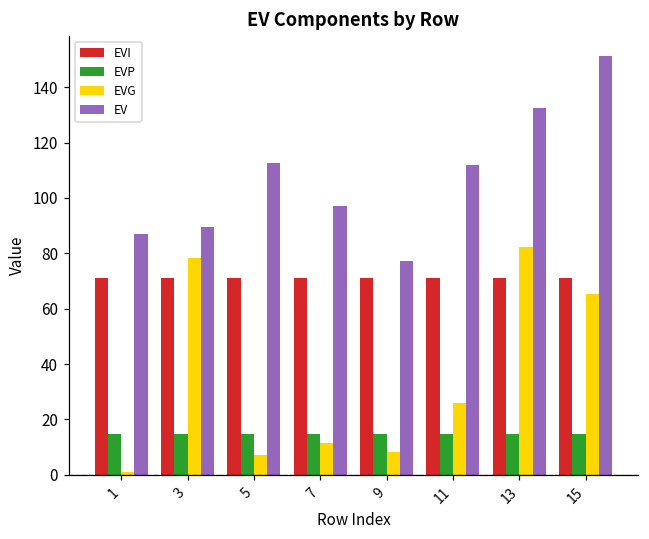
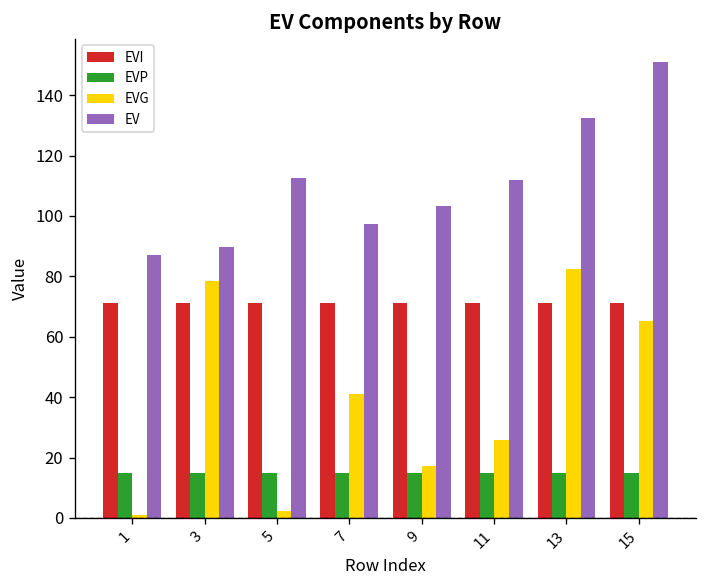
  {
    "EVI": {
      "1": 71,
      "3": 71,
      "5": 71,
      "7": 71,
      "9": 71,
      "11": 71,
      "13": 71,
      "15": 71
    },
    "EVP": {
      "1": 15,
      "3": 15,
      "5": 15,
      "7": 15,
      "9": 15,
      "11": 15,
      "13": 15,
      "15": 15
    },
    "EVG": {
      "1": 1,
      "3": 78,
-     "5": 7,
-     "7": 11,
-     "9": 8,
+     "5": 2,
+     "7": 41,
+     "9": 17,
      "11": 26,
      "13": 82,
      "15": 65
    },
    "EV": {
      "1": 87,
      "3": 90,
      "5": 113,
      "7": 97,
-     "9": 77,
+     "9": 103,
      "11": 112,
      "13": 133,
      "15": 151
    }
  }
